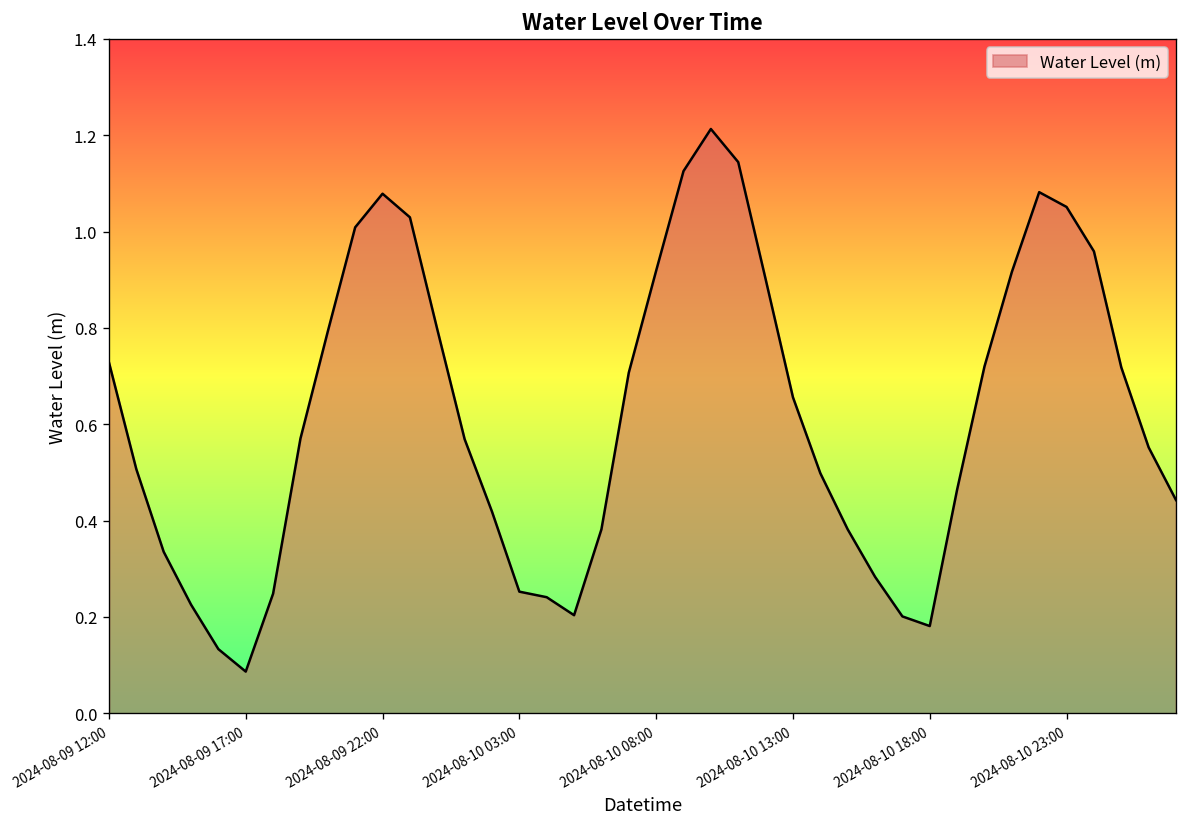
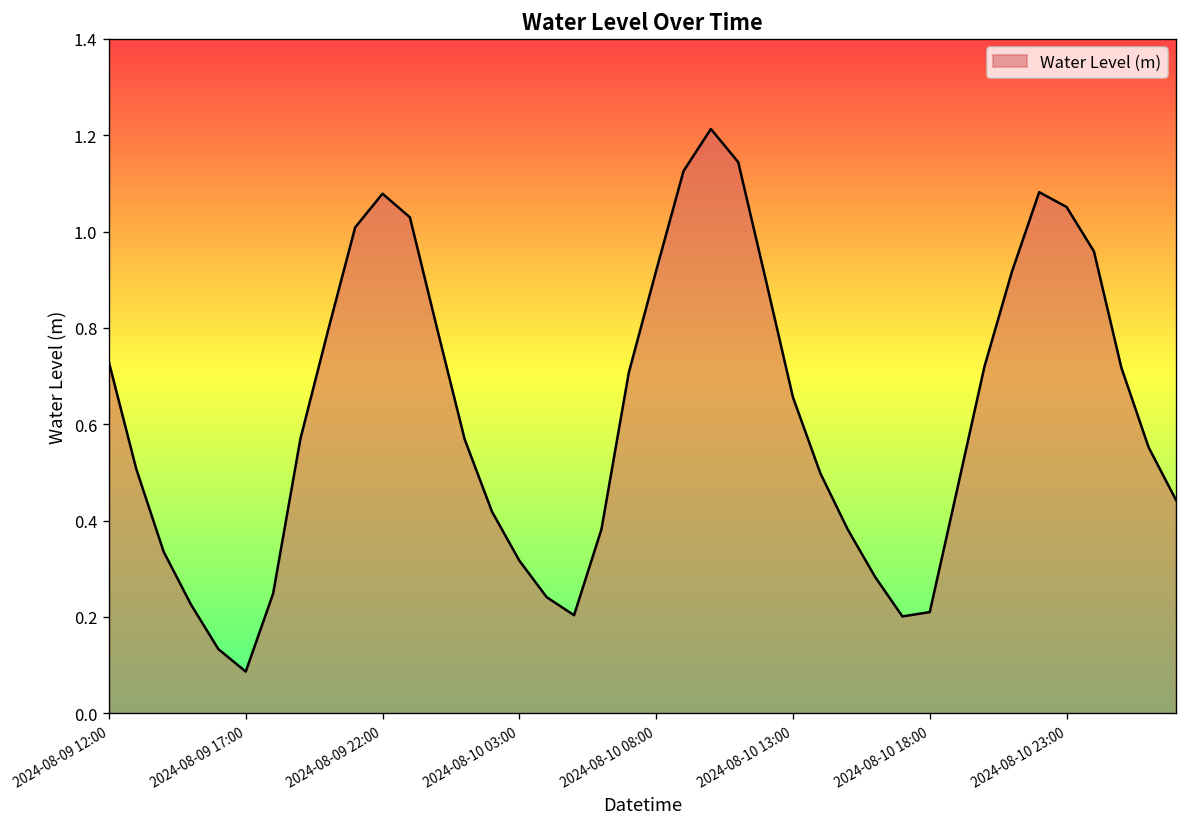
  {
    "2024-08-09 12:00": 0.73,
    "2024-08-09 17:00": 0.09,
    "2024-08-09 22:00": 1.08,
-   "2024-08-10 03:00": 0.25,
+   "2024-08-10 03:00": 0.32,
    "2024-08-10 08:00": 0.92,
    "2024-08-10 13:00": 0.66,
-   "2024-08-10 18:00": 0.18,
+   "2024-08-10 18:00": 0.21,
    "2024-08-10 23:00": 1.05
  }
